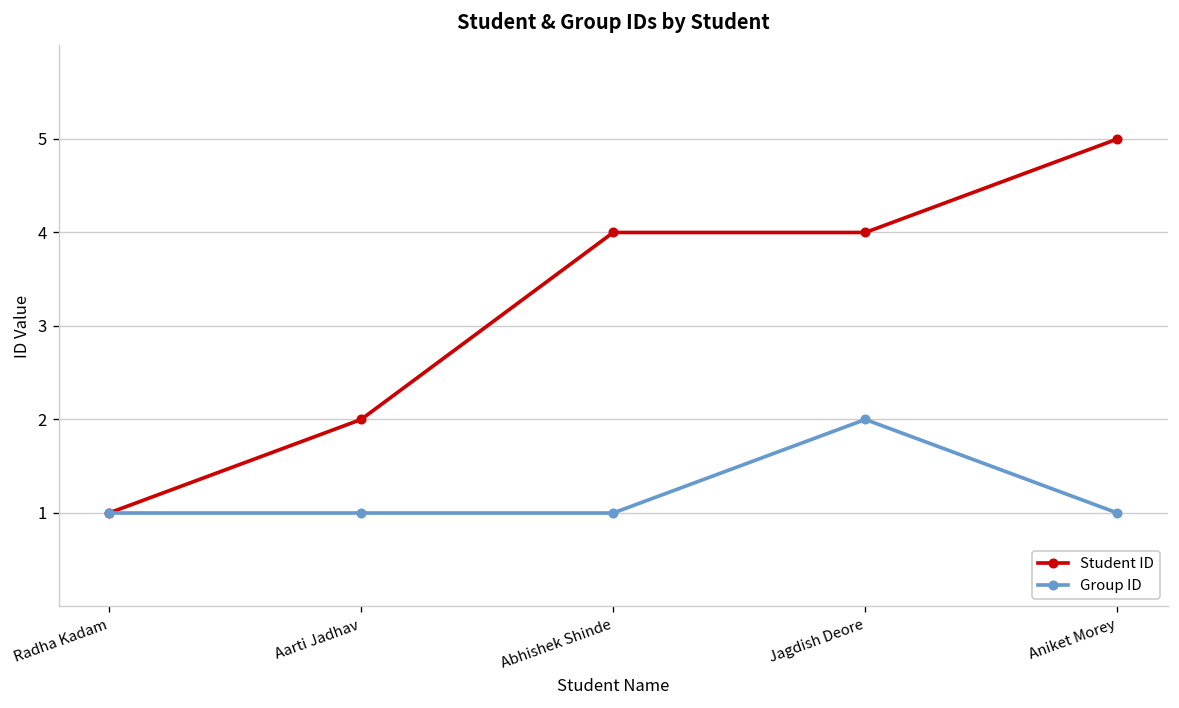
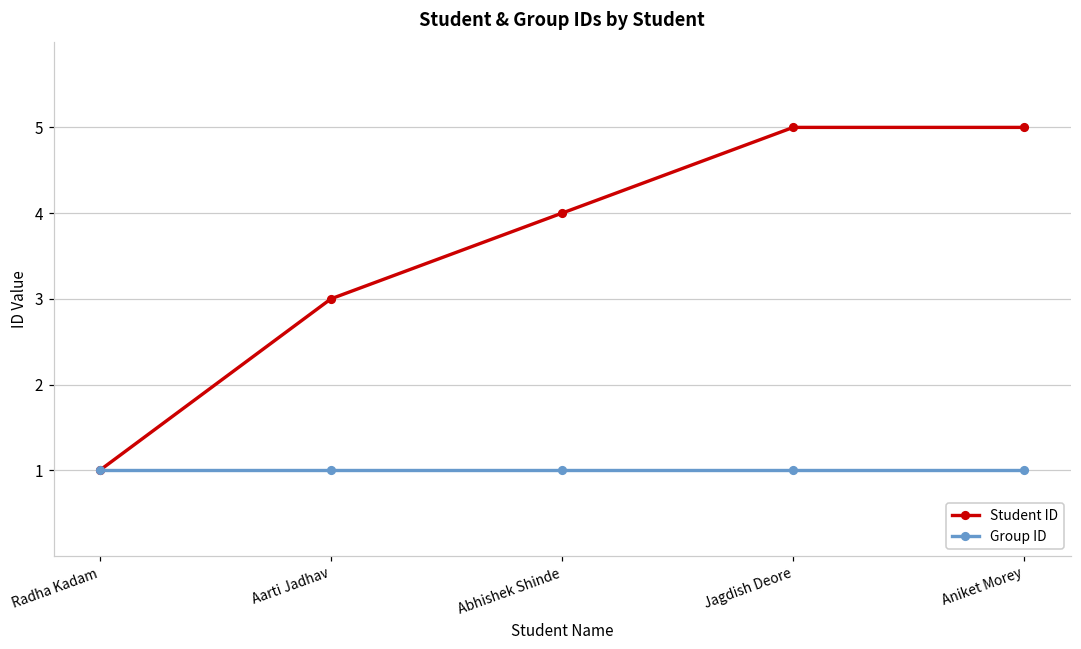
  {
    "Student ID": {
-     "Aarti Jadhav": 2,
+     "Aarti Jadhav": 3,
      "Abhishek Shinde": 4,
-     "Jagdish Deore": 4,
+     "Jagdish Deore": 5,
      "Aniket Morey": 5
    },
    "Group ID": {
      "Aarti Jadhav": 1,
      "Abhishek Shinde": 1,
-     "Jagdish Deore": 2,
+     "Jagdish Deore": 1,
      "Aniket Morey": 1
    }
  }
